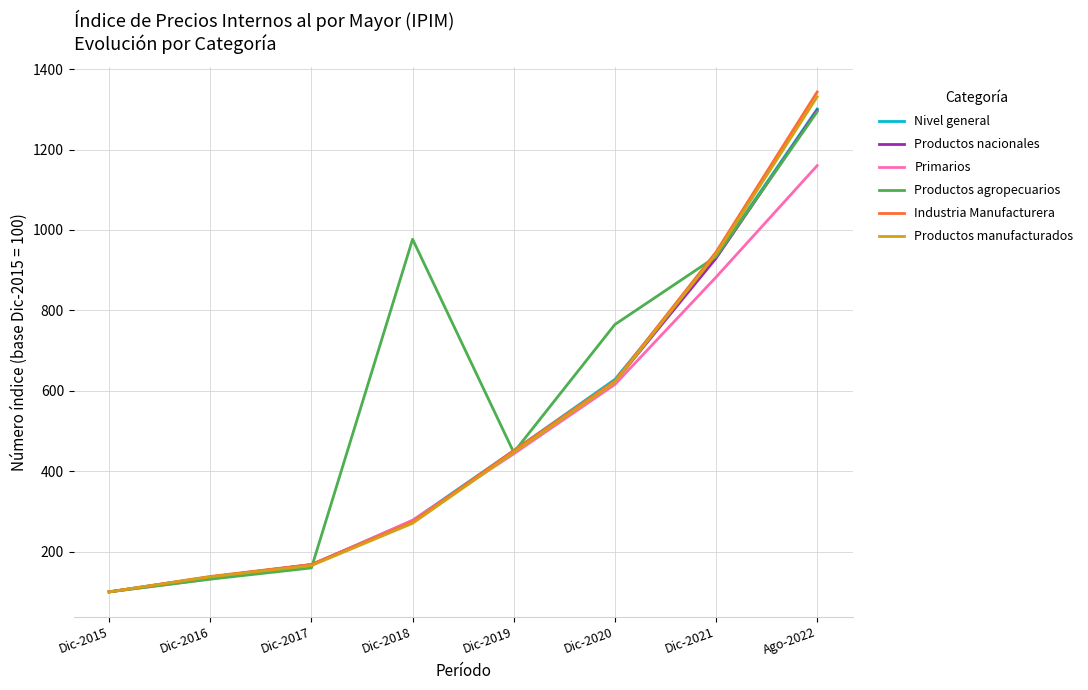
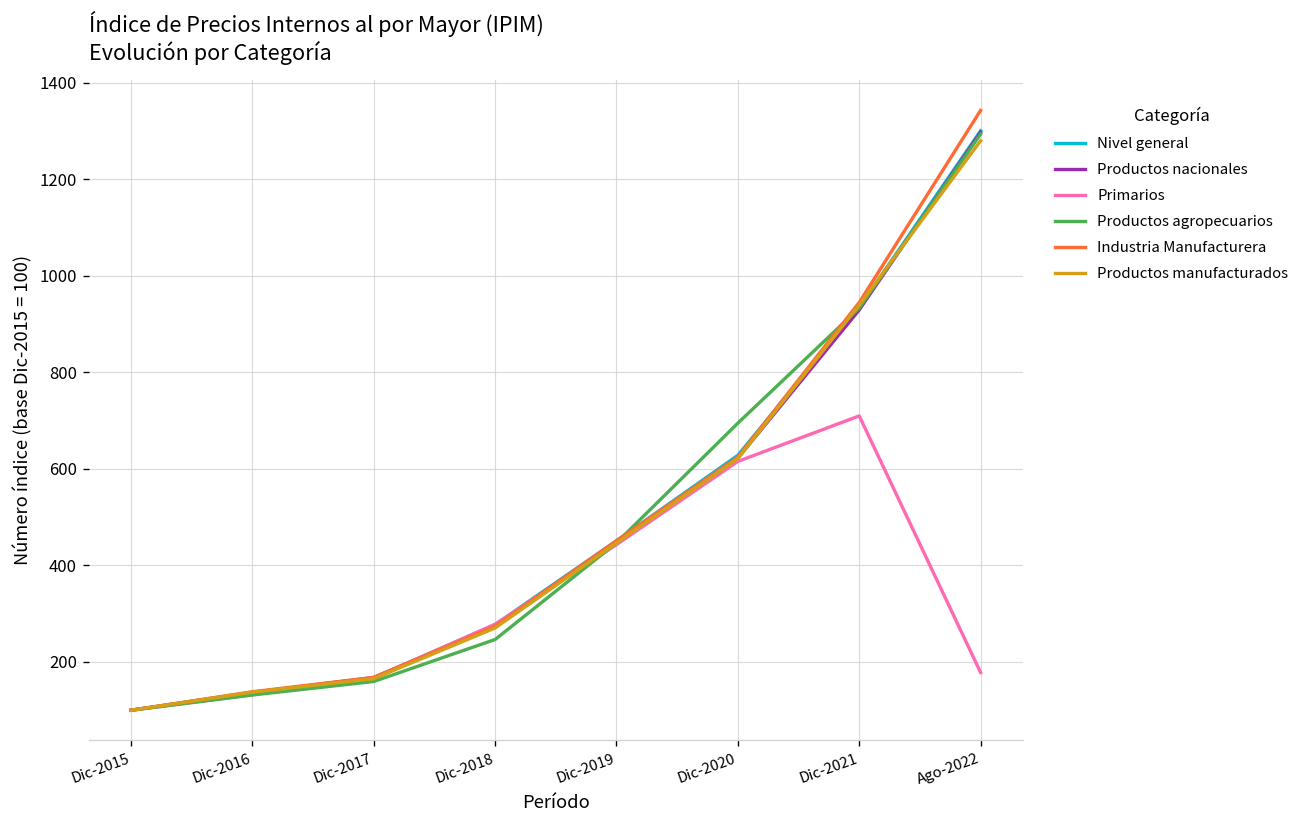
  {
    "Primarios": {
-     "Dic-2021": 880,
-     "Ago-2022": 1160
+     "Dic-2021": 710,
+     "Ago-2022": 180
    },
    "Productos agropecuarios": {
-     "Dic-2018": 980,
-     "Dic-2020": 760
+     "Dic-2018": 250,
+     "Dic-2020": 690
    },
    "Industria Manufacturera": {
      "Ago-2022": 1340
    },
    "Productos manufacturados": {
-     "Ago-2022": 1330
+     "Ago-2022": 1280
    }
  }
